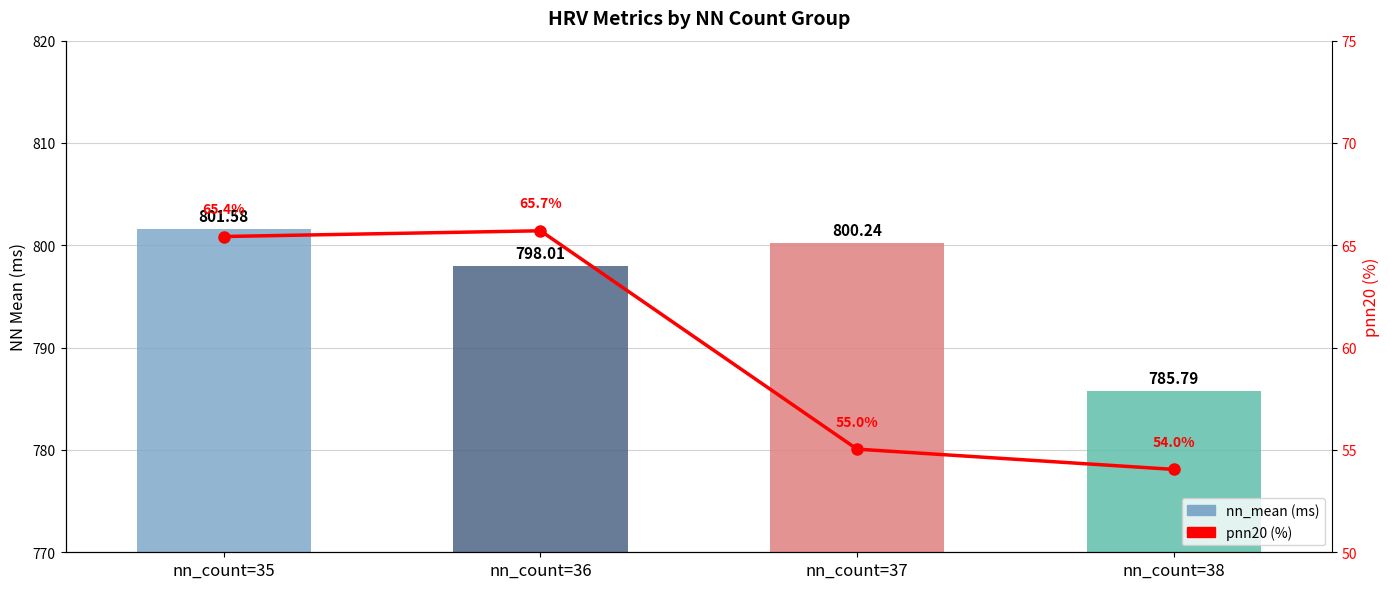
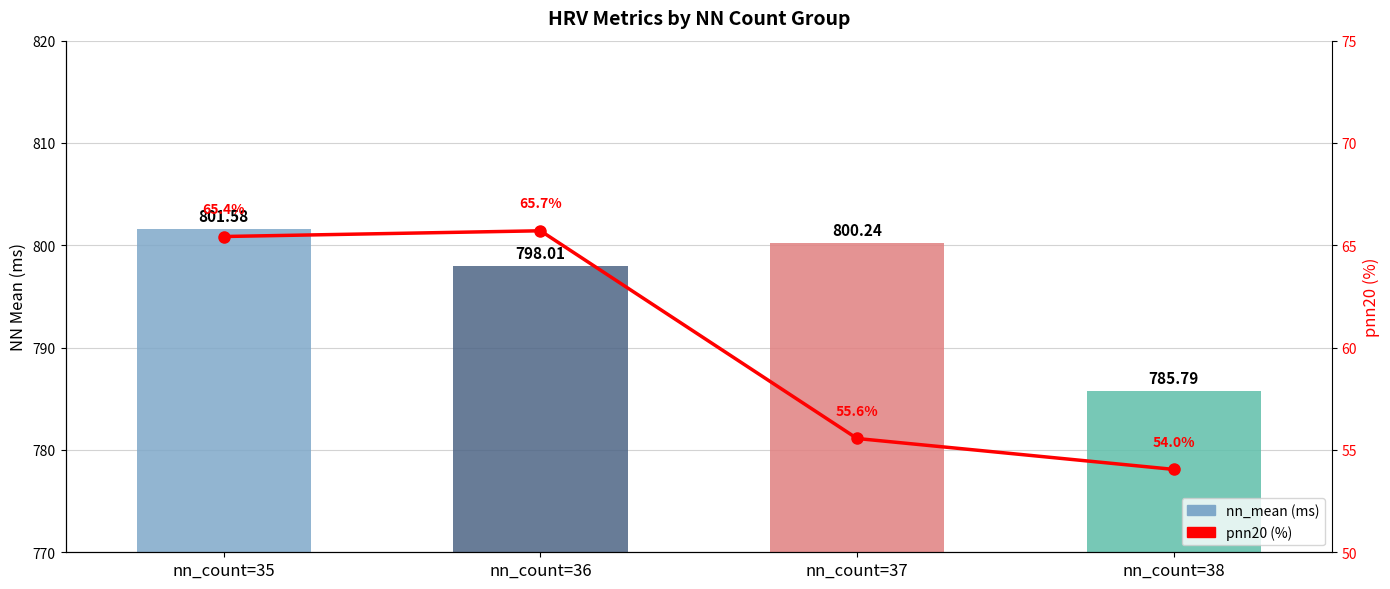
  {
    "pnn20 (%)": {
      "nn_count=36": "65.7%",
-     "nn_count=37": "55.0%",
+     "nn_count=37": "55.6%",
      "nn_count=38": "54.0%"
    }
  }
